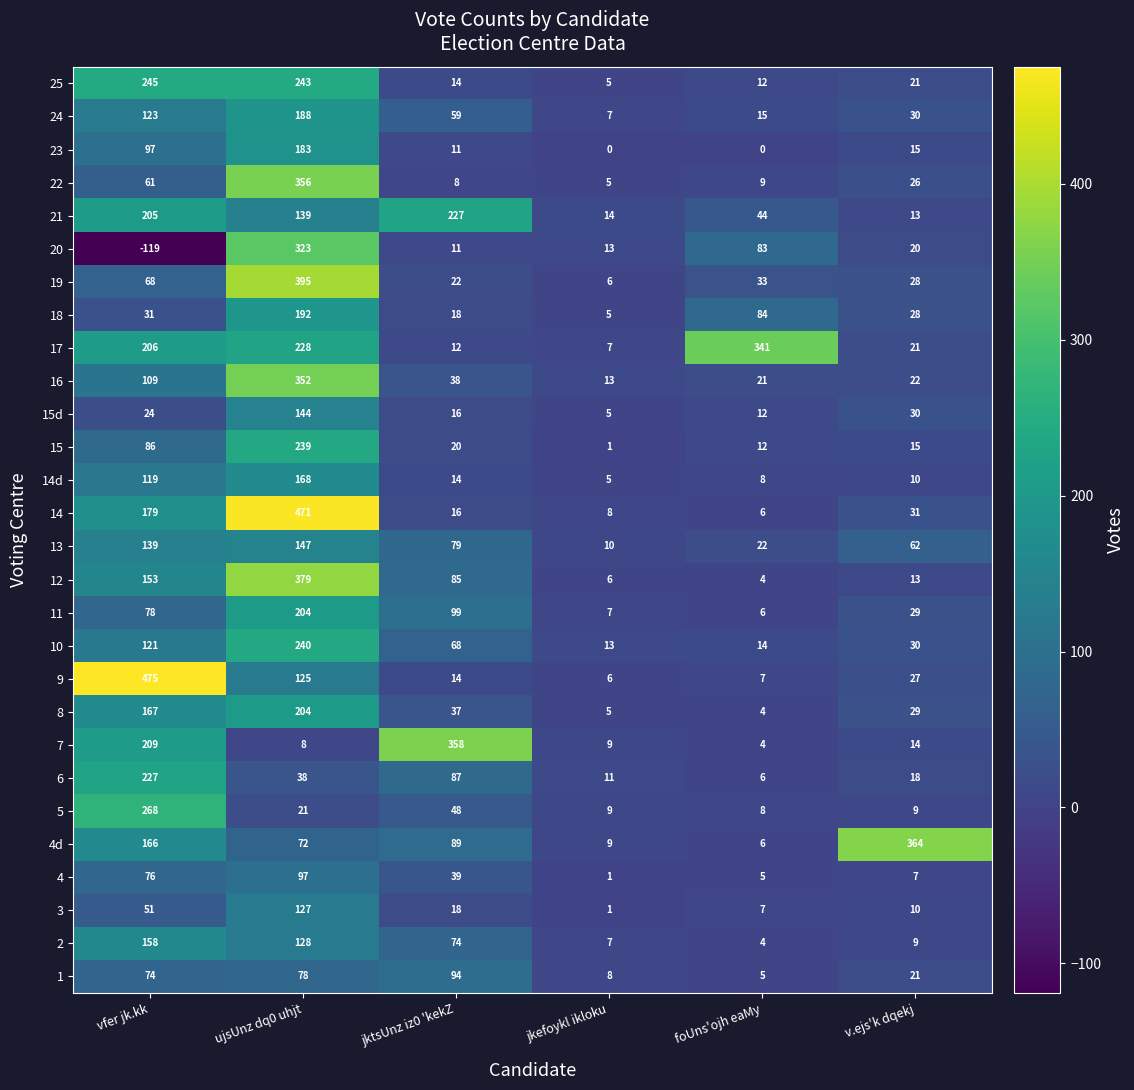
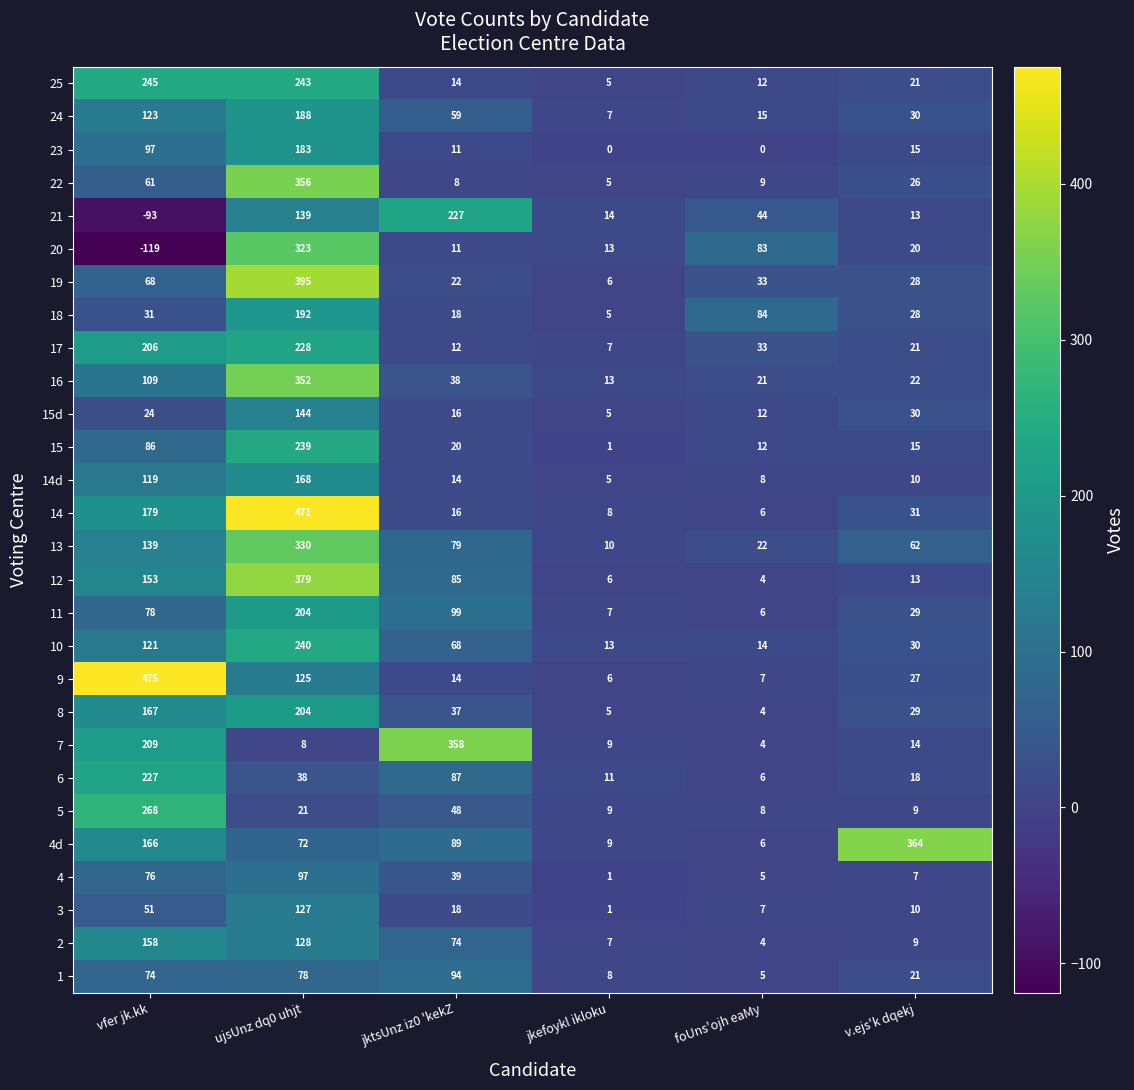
  {
    "25": {
      "vfer jk.kk": 245,
      "ujsUnz dq0 uhjt": 243,
      "jktsUnz iz0 'kekZ": 14,
      "jkefoykl ikloku": 5,
      "foUns'ojh eaMy": 12,
      "v.ejs'k dqekj": 21
    },
    "24": {
      "vfer jk.kk": 123,
      "ujsUnz dq0 uhjt": 188,
      "jktsUnz iz0 'kekZ": 59,
      "jkefoykl ikloku": 7,
      "foUns'ojh eaMy": 15,
      "v.ejs'k dqekj": 30
    },
    "23": {
      "vfer jk.kk": 97,
      "ujsUnz dq0 uhjt": 183,
      "jktsUnz iz0 'kekZ": 11,
      "jkefoykl ikloku": 0,
      "foUns'ojh eaMy": 0,
      "v.ejs'k dqekj": 15
    },
    "22": {
      "vfer jk.kk": 61,
      "ujsUnz dq0 uhjt": 356,
      "jktsUnz iz0 'kekZ": 8,
      "jkefoykl ikloku": 5,
      "foUns'ojh eaMy": 9,
      "v.ejs'k dqekj": 26
    },
    "21": {
-     "vfer jk.kk": 205,
+     "vfer jk.kk": -93,
      "ujsUnz dq0 uhjt": 139,
      "jktsUnz iz0 'kekZ": 227,
      "jkefoykl ikloku": 14,
      "foUns'ojh eaMy": 44,
      "v.ejs'k dqekj": 13
    },
    "20": {
      "vfer jk.kk": -119,
      "ujsUnz dq0 uhjt": 323,
      "jktsUnz iz0 'kekZ": 11,
      "jkefoykl ikloku": 13,
      "foUns'ojh eaMy": 83,
      "v.ejs'k dqekj": 20
    },
    "19": {
      "vfer jk.kk": 68,
      "ujsUnz dq0 uhjt": 395,
      "jktsUnz iz0 'kekZ": 22,
      "jkefoykl ikloku": 6,
      "foUns'ojh eaMy": 33,
      "v.ejs'k dqekj": 28
    },
    "18": {
      "vfer jk.kk": 31,
      "ujsUnz dq0 uhjt": 192,
      "jktsUnz iz0 'kekZ": 18,
      "jkefoykl ikloku": 5,
      "foUns'ojh eaMy": 84,
      "v.ejs'k dqekj": 28
    },
    "17": {
      "vfer jk.kk": 206,
      "ujsUnz dq0 uhjt": 228,
      "jktsUnz iz0 'kekZ": 12,
      "jkefoykl ikloku": 7,
-     "foUns'ojh eaMy": 341,
+     "foUns'ojh eaMy": 33,
      "v.ejs'k dqekj": 21
    },
    "16": {
      "vfer jk.kk": 109,
      "ujsUnz dq0 uhjt": 352,
      "jktsUnz iz0 'kekZ": 38,
      "jkefoykl ikloku": 13,
      "foUns'ojh eaMy": 21,
      "v.ejs'k dqekj": 22
    },
    "15d": {
      "vfer jk.kk": 24,
      "ujsUnz dq0 uhjt": 144,
      "jktsUnz iz0 'kekZ": 16,
      "jkefoykl ikloku": 5,
      "foUns'ojh eaMy": 12,
      "v.ejs'k dqekj": 30
    },
    "15": {
      "vfer jk.kk": 86,
      "ujsUnz dq0 uhjt": 239,
      "jktsUnz iz0 'kekZ": 20,
      "jkefoykl ikloku": 1,
      "foUns'ojh eaMy": 12,
      "v.ejs'k dqekj": 15
    },
    "14d": {
      "vfer jk.kk": 119,
      "ujsUnz dq0 uhjt": 168,
      "jktsUnz iz0 'kekZ": 14,
      "jkefoykl ikloku": 5,
      "foUns'ojh eaMy": 8,
      "v.ejs'k dqekj": 10
    },
    "14": {
      "vfer jk.kk": 179,
      "ujsUnz dq0 uhjt": 471,
      "jktsUnz iz0 'kekZ": 16,
      "jkefoykl ikloku": 8,
      "foUns'ojh eaMy": 6,
      "v.ejs'k dqekj": 31
    },
    "13": {
      "vfer jk.kk": 139,
-     "ujsUnz dq0 uhjt": 147,
+     "ujsUnz dq0 uhjt": 330,
      "jktsUnz iz0 'kekZ": 79,
      "jkefoykl ikloku": 10,
      "foUns'ojh eaMy": 22,
      "v.ejs'k dqekj": 62
    },
    "12": {
      "vfer jk.kk": 153,
      "ujsUnz dq0 uhjt": 379,
      "jktsUnz iz0 'kekZ": 85,
      "jkefoykl ikloku": 6,
      "foUns'ojh eaMy": 4,
      "v.ejs'k dqekj": 13
    },
    "11": {
      "vfer jk.kk": 78,
      "ujsUnz dq0 uhjt": 204,
      "jktsUnz iz0 'kekZ": 99,
      "jkefoykl ikloku": 7,
      "foUns'ojh eaMy": 6,
      "v.ejs'k dqekj": 29
    },
    "10": {
      "vfer jk.kk": 121,
      "ujsUnz dq0 uhjt": 240,
      "jktsUnz iz0 'kekZ": 68,
      "jkefoykl ikloku": 13,
      "foUns'ojh eaMy": 14,
      "v.ejs'k dqekj": 30
    },
    "9": {
      "vfer jk.kk": 475,
      "ujsUnz dq0 uhjt": 125,
      "jktsUnz iz0 'kekZ": 14,
      "jkefoykl ikloku": 6,
      "foUns'ojh eaMy": 7,
      "v.ejs'k dqekj": 27
    },
    "8": {
      "vfer jk.kk": 167,
      "ujsUnz dq0 uhjt": 204,
      "jktsUnz iz0 'kekZ": 37,
      "jkefoykl ikloku": 5,
      "foUns'ojh eaMy": 4,
      "v.ejs'k dqekj": 29
    },
    "7": {
      "vfer jk.kk": 209,
      "ujsUnz dq0 uhjt": 8,
      "jktsUnz iz0 'kekZ": 358,
      "jkefoykl ikloku": 9,
      "foUns'ojh eaMy": 4,
      "v.ejs'k dqekj": 14
    },
    "6": {
      "vfer jk.kk": 227,
      "ujsUnz dq0 uhjt": 38,
      "jktsUnz iz0 'kekZ": 87,
      "jkefoykl ikloku": 11,
      "foUns'ojh eaMy": 6,
      "v.ejs'k dqekj": 18
    },
    "5": {
      "vfer jk.kk": 268,
      "ujsUnz dq0 uhjt": 21,
      "jktsUnz iz0 'kekZ": 48,
      "jkefoykl ikloku": 9,
      "foUns'ojh eaMy": 8,
      "v.ejs'k dqekj": 9
    },
    "4d": {
      "vfer jk.kk": 166,
      "ujsUnz dq0 uhjt": 72,
      "jktsUnz iz0 'kekZ": 89,
      "jkefoykl ikloku": 9,
      "foUns'ojh eaMy": 6,
      "v.ejs'k dqekj": 364
    },
    "4": {
      "vfer jk.kk": 76,
      "ujsUnz dq0 uhjt": 97,
      "jktsUnz iz0 'kekZ": 39,
      "jkefoykl ikloku": 1,
      "foUns'ojh eaMy": 5,
      "v.ejs'k dqekj": 7
    },
    "3": {
      "vfer jk.kk": 51,
      "ujsUnz dq0 uhjt": 127,
      "jktsUnz iz0 'kekZ": 18,
      "jkefoykl ikloku": 1,
      "foUns'ojh eaMy": 7,
      "v.ejs'k dqekj": 10
    },
    "2": {
      "vfer jk.kk": 158,
      "ujsUnz dq0 uhjt": 128,
      "jktsUnz iz0 'kekZ": 74,
      "jkefoykl ikloku": 7,
      "foUns'ojh eaMy": 4,
      "v.ejs'k dqekj": 9
    },
    "1": {
      "vfer jk.kk": 74,
      "ujsUnz dq0 uhjt": 78,
      "jktsUnz iz0 'kekZ": 94,
      "jkefoykl ikloku": 8,
      "foUns'ojh eaMy": 5,
      "v.ejs'k dqekj": 21
    }
  }
